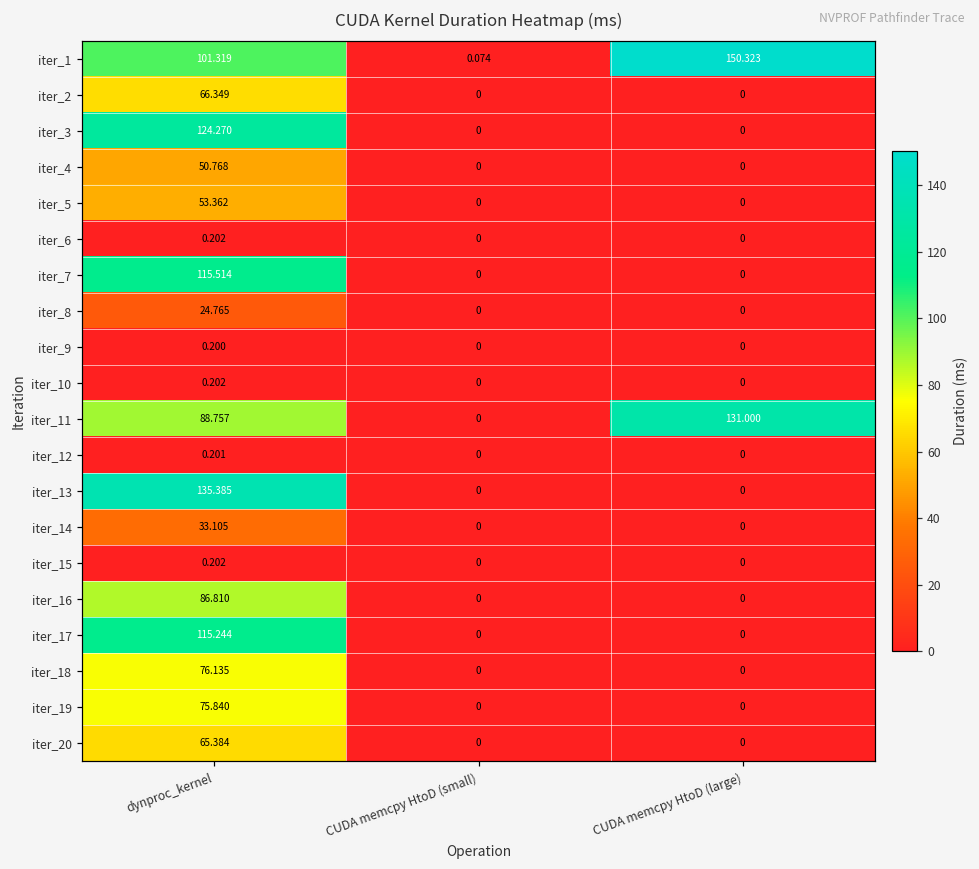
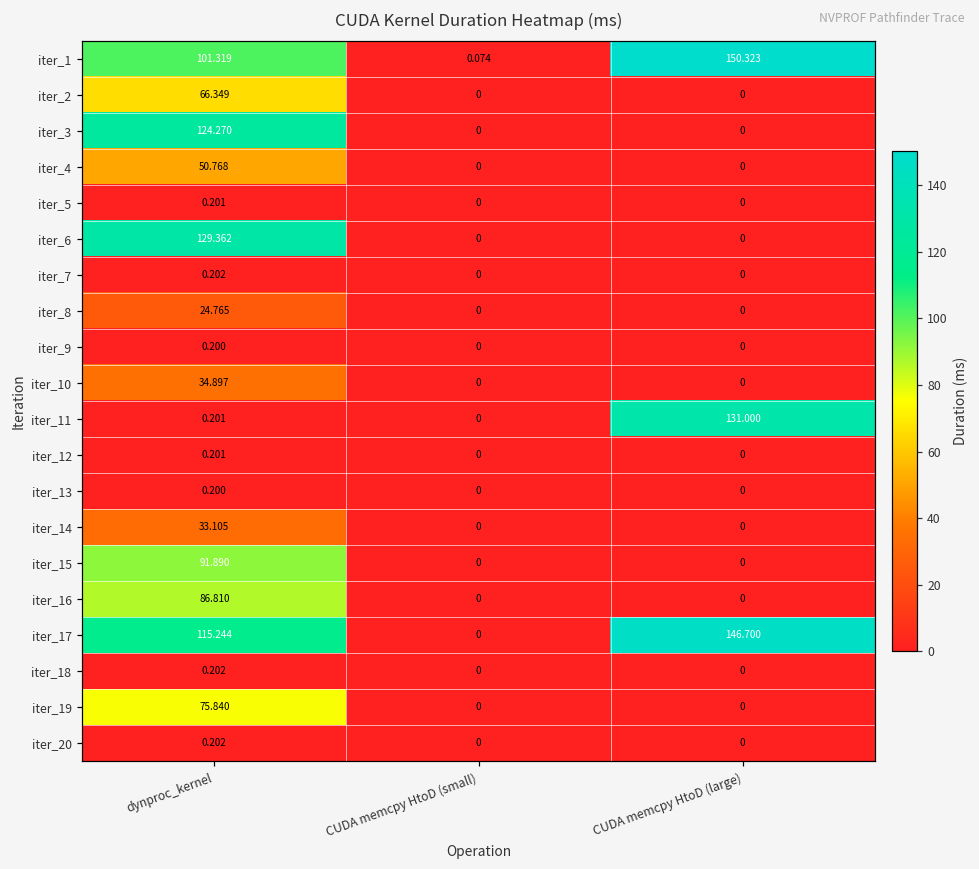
  {
    "iter_1": {
      "dynproc_kernel": 101.319,
      "CUDA memcpy HtoD (small)": 0.074,
      "CUDA memcpy HtoD (large)": 150.323
    },
    "iter_2": {
      "dynproc_kernel": 66.349,
      "CUDA memcpy HtoD (small)": 0,
      "CUDA memcpy HtoD (large)": 0
    },
    "iter_3": {
      "dynproc_kernel": 124.270,
      "CUDA memcpy HtoD (small)": 0,
      "CUDA memcpy HtoD (large)": 0
    },
    "iter_4": {
      "dynproc_kernel": 50.768,
      "CUDA memcpy HtoD (small)": 0,
      "CUDA memcpy HtoD (large)": 0
    },
    "iter_5": {
-     "dynproc_kernel": 53.362,
+     "dynproc_kernel": 0.201,
      "CUDA memcpy HtoD (small)": 0,
      "CUDA memcpy HtoD (large)": 0
    },
    "iter_6": {
-     "dynproc_kernel": 0.202,
+     "dynproc_kernel": 129.362,
      "CUDA memcpy HtoD (small)": 0,
      "CUDA memcpy HtoD (large)": 0
    },
    "iter_7": {
-     "dynproc_kernel": 115.514,
+     "dynproc_kernel": 0.202,
      "CUDA memcpy HtoD (small)": 0,
      "CUDA memcpy HtoD (large)": 0
    },
    "iter_8": {
      "dynproc_kernel": 24.765,
      "CUDA memcpy HtoD (small)": 0,
      "CUDA memcpy HtoD (large)": 0
    },
    "iter_9": {
      "dynproc_kernel": 0.200,
      "CUDA memcpy HtoD (small)": 0,
      "CUDA memcpy HtoD (large)": 0
    },
    "iter_10": {
-     "dynproc_kernel": 0.202,
+     "dynproc_kernel": 34.897,
      "CUDA memcpy HtoD (small)": 0,
      "CUDA memcpy HtoD (large)": 0
    },
    "iter_11": {
-     "dynproc_kernel": 88.757,
+     "dynproc_kernel": 0.201,
      "CUDA memcpy HtoD (small)": 0,
      "CUDA memcpy HtoD (large)": 131.000
    },
    "iter_12": {
      "dynproc_kernel": 0.201,
      "CUDA memcpy HtoD (small)": 0,
      "CUDA memcpy HtoD (large)": 0
    },
    "iter_13": {
-     "dynproc_kernel": 135.385,
+     "dynproc_kernel": 0.200,
      "CUDA memcpy HtoD (small)": 0,
      "CUDA memcpy HtoD (large)": 0
    },
    "iter_14": {
      "dynproc_kernel": 33.105,
      "CUDA memcpy HtoD (small)": 0,
      "CUDA memcpy HtoD (large)": 0
    },
    "iter_15": {
-     "dynproc_kernel": 0.202,
+     "dynproc_kernel": 91.890,
      "CUDA memcpy HtoD (small)": 0,
      "CUDA memcpy HtoD (large)": 0
    },
    "iter_16": {
      "dynproc_kernel": 86.810,
      "CUDA memcpy HtoD (small)": 0,
      "CUDA memcpy HtoD (large)": 0
    },
    "iter_17": {
      "dynproc_kernel": 115.244,
      "CUDA memcpy HtoD (small)": 0,
-     "CUDA memcpy HtoD (large)": 0
+     "CUDA memcpy HtoD (large)": 146.700
    },
    "iter_18": {
-     "dynproc_kernel": 76.135,
+     "dynproc_kernel": 0.202,
      "CUDA memcpy HtoD (small)": 0,
      "CUDA memcpy HtoD (large)": 0
    },
    "iter_19": {
      "dynproc_kernel": 75.840,
      "CUDA memcpy HtoD (small)": 0,
      "CUDA memcpy HtoD (large)": 0
    },
    "iter_20": {
-     "dynproc_kernel": 65.384,
+     "dynproc_kernel": 0.202,
      "CUDA memcpy HtoD (small)": 0,
      "CUDA memcpy HtoD (large)": 0
    }
  }
